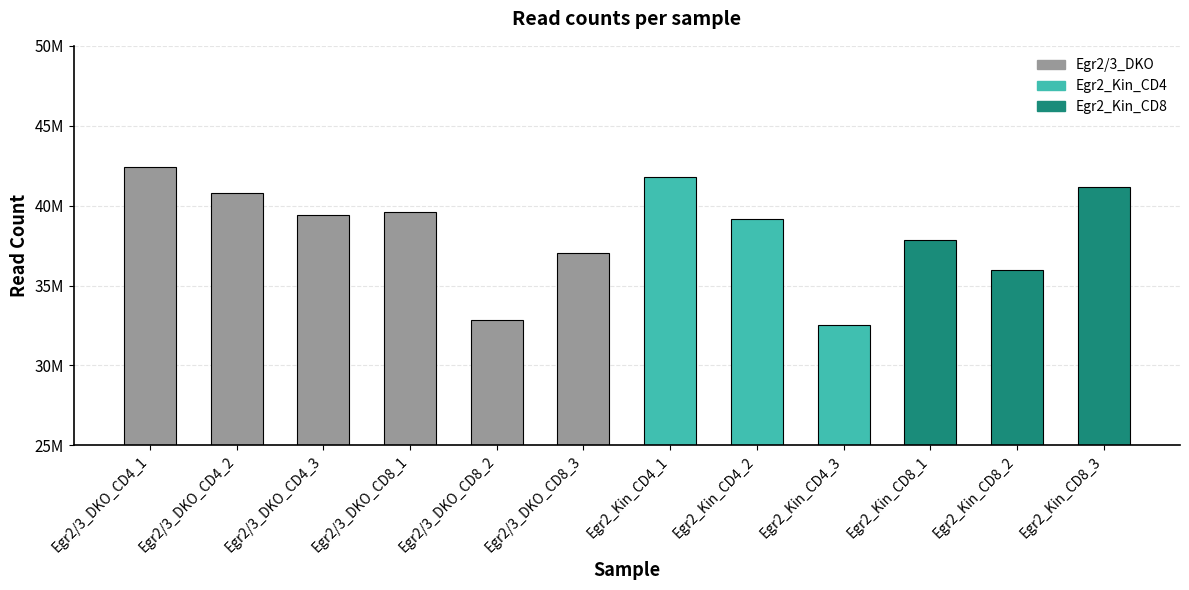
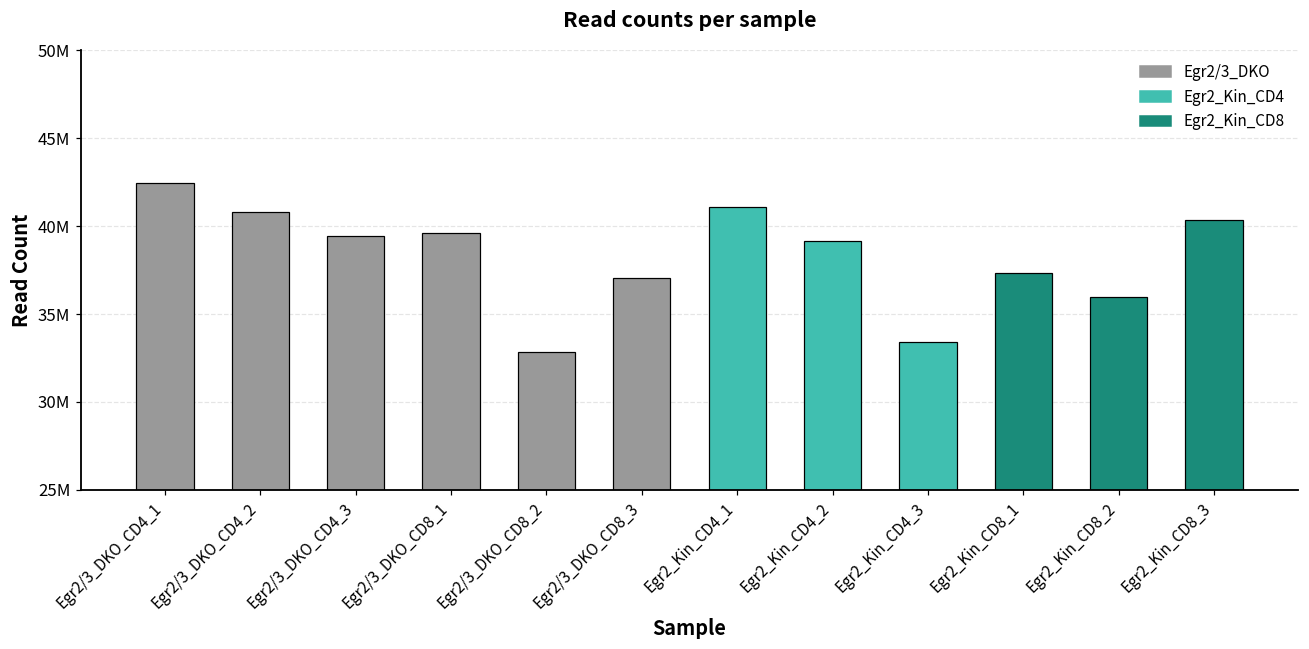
  {
    "Egr2/3_DKO_CD4_1": 42400000,
    "Egr2/3_DKO_CD4_2": 40800000,
    "Egr2/3_DKO_CD4_3": 39400000,
    "Egr2/3_DKO_CD8_1": 39600000,
    "Egr2/3_DKO_CD8_2": 32900000,
    "Egr2/3_DKO_CD8_3": 37100000,
-   "Egr2_Kin_CD4_1": 41800000,
+   "Egr2_Kin_CD4_1": 41100000,
    "Egr2_Kin_CD4_2": 39200000,
-   "Egr2_Kin_CD4_3": 32500000,
-   "Egr2_Kin_CD8_1": 37900000,
+   "Egr2_Kin_CD4_3": 33400000,
+   "Egr2_Kin_CD8_1": 37300000,
    "Egr2_Kin_CD8_2": 36000000,
-   "Egr2_Kin_CD8_3": 41100000
+   "Egr2_Kin_CD8_3": 40300000
  }
